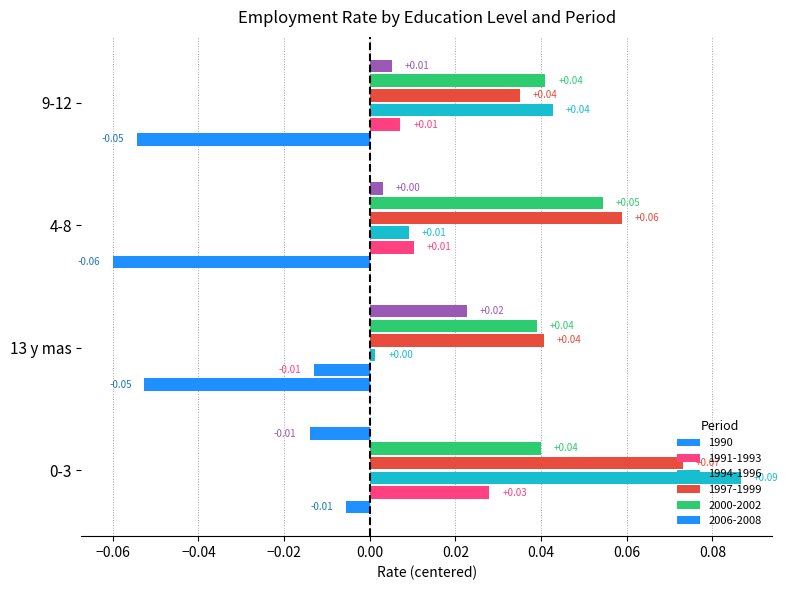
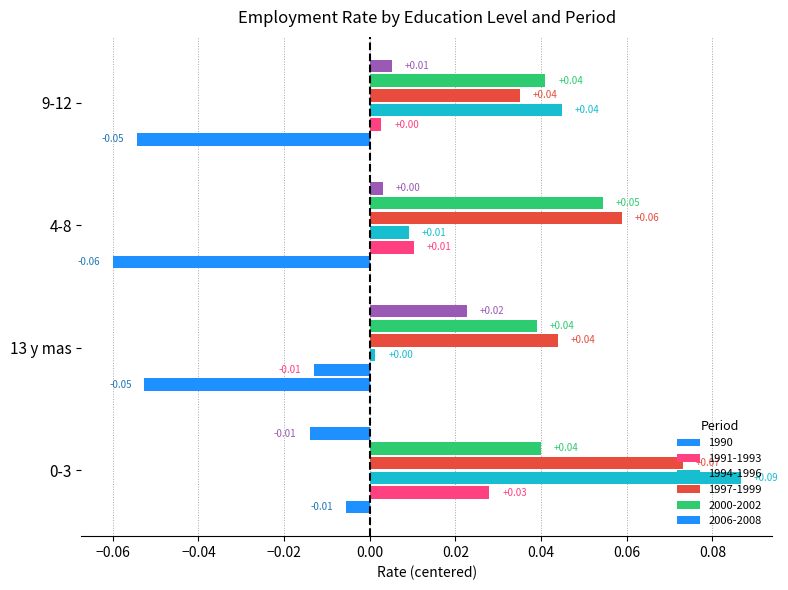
  {
    "1991-1993": {
-     "9-12": "+0.01",
+     "9-12": "+0.00",
      "4-8": "+0.01",
      "13 y mas": "-0.01",
      "0-3": "+0.03"
    },
    "1994-1996": {
-     "9-12": "0.043"
+     "9-12": "0.045"
    },
    "1997-1999": {
-     "13 y mas": "0.041"
+     "13 y mas": "0.044"
    },
    "2000-2002": {
      "9-12": "+0.04",
      "4-8": "+0.05",
      "0-3": "+0.04"
    }
  }
